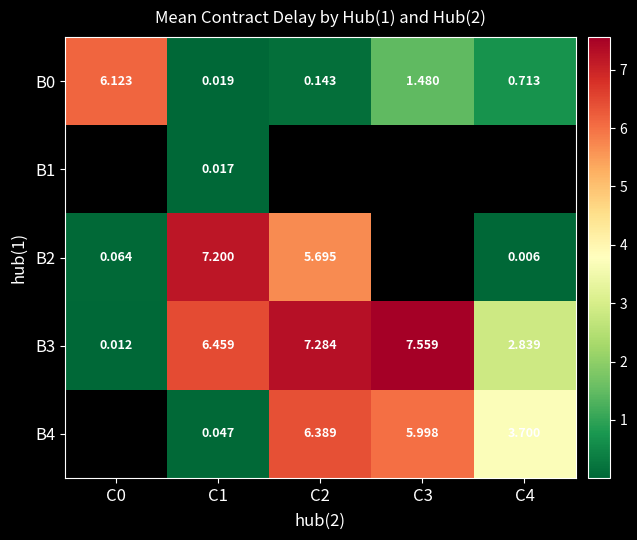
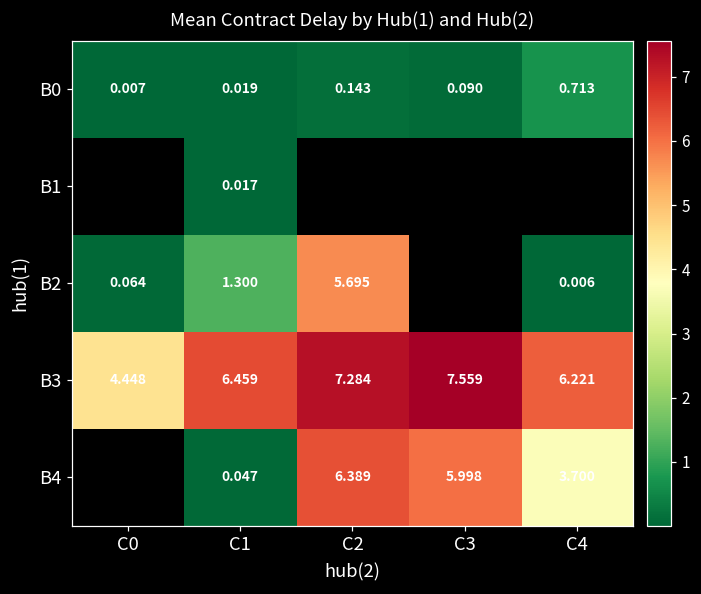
  {
    "B0": {
-     "C0": 6.123,
+     "C0": 0.007,
      "C1": 0.019,
      "C2": 0.143,
-     "C3": 1.480,
+     "C3": 0.090,
      "C4": 0.713
    },
    "B1": {
      "C1": 0.017
    },
    "B2": {
      "C0": 0.064,
-     "C1": 7.200,
+     "C1": 1.300,
      "C2": 5.695,
      "C4": 0.006
    },
    "B3": {
-     "C0": 0.012,
+     "C0": 4.448,
      "C1": 6.459,
      "C2": 7.284,
      "C3": 7.559,
-     "C4": 2.839
+     "C4": 6.221
    },
    "B4": {
      "C1": 0.047,
      "C2": 6.389,
      "C3": 5.998,
      "C4": 3.700
    }
  }
